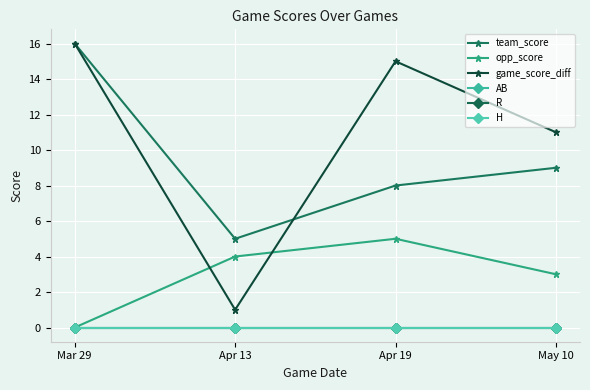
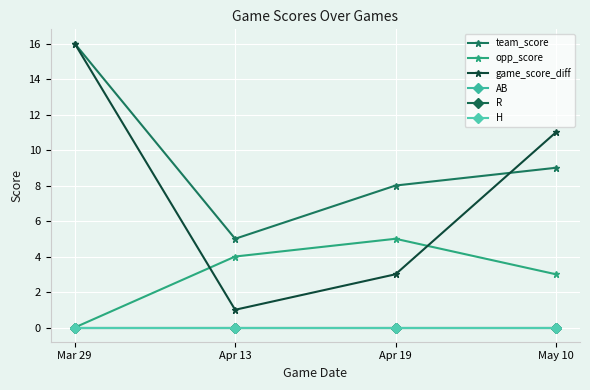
  {
    "game_score_diff": {
      "Apr 13": 1,
-     "Apr 19": 15,
+     "Apr 19": 3,
      "May 10": 11
    },
    "H": {
      "Apr 13": 0,
      "Apr 19": 0,
      "May 10": 0
    }
  }
